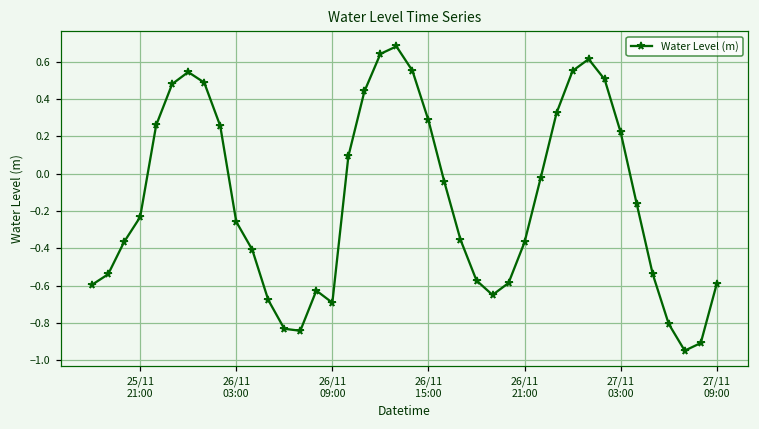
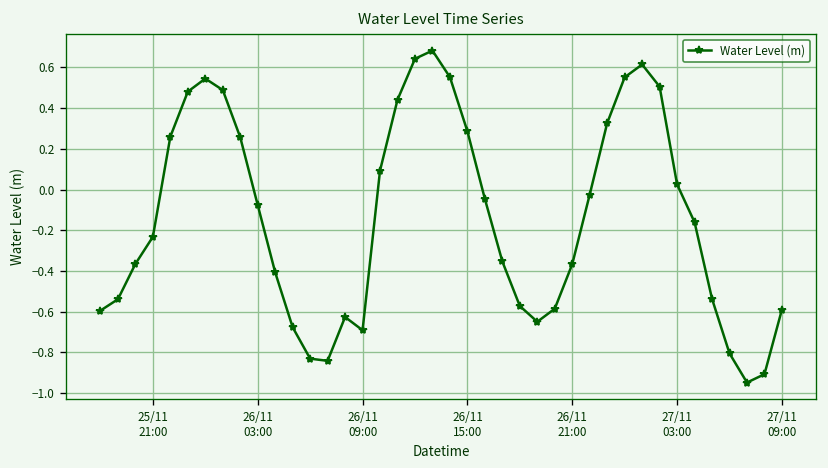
  {
    "25/11 21:00": -0.23,
-   "26/11 03:00": -0.26,
+   "26/11 03:00": -0.08,
    "26/11 09:00": -0.69,
    "26/11 15:00": 0.29,
    "26/11 21:00": -0.37,
-   "27/11 03:00": 0.22,
+   "27/11 03:00": 0.03,
    "27/11 09:00": -0.59
  }
